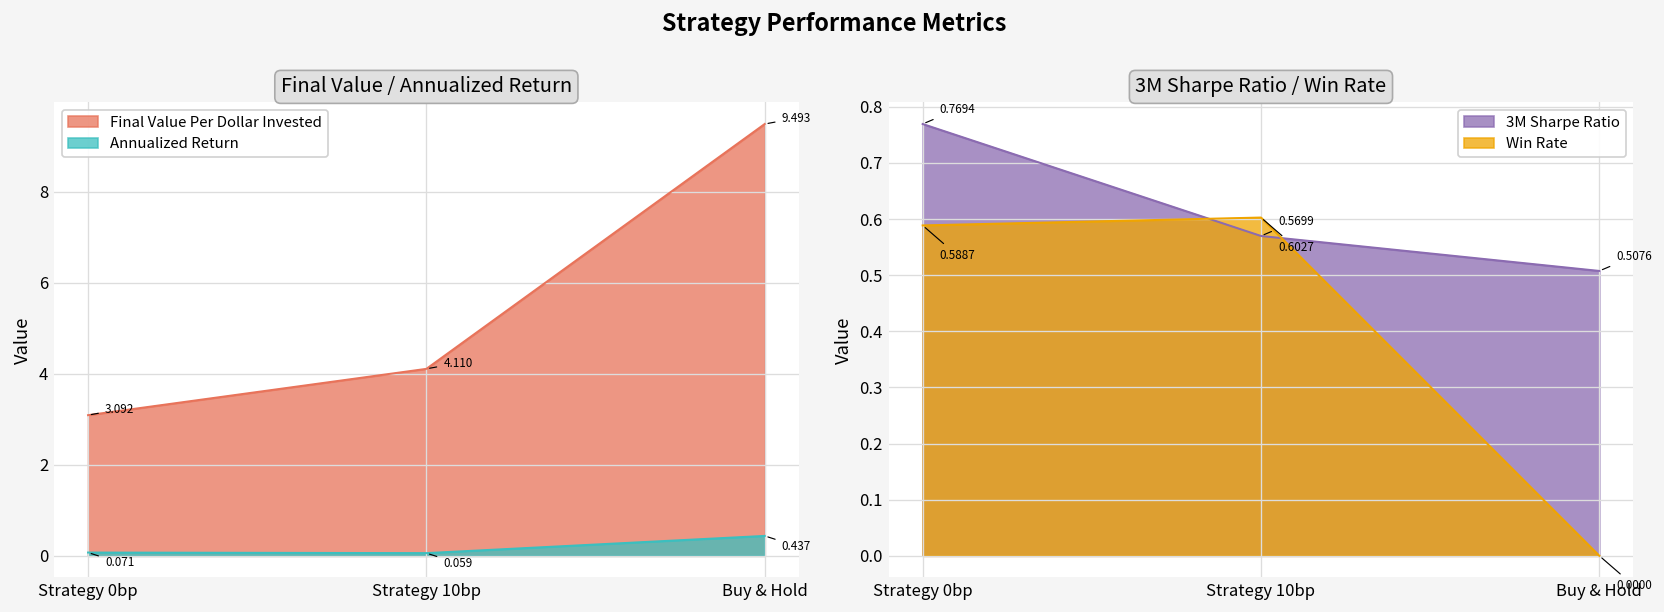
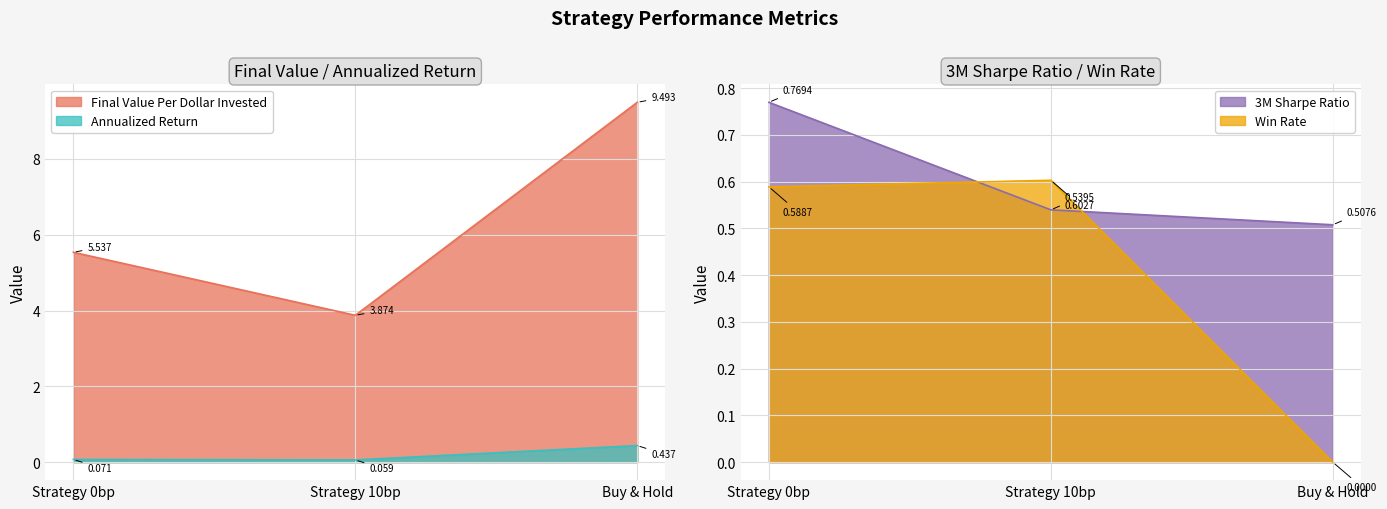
  {
    "Final Value / Annualized Return": {
      "Final Value Per Dollar Invested": {
-       "Strategy 0bp": 3.092,
-       "Strategy 10bp": 4.110,
+       "Strategy 0bp": 5.537,
+       "Strategy 10bp": 3.874,
        "Buy & Hold": 9.493
      },
      "Annualized Return": {
        "Strategy 0bp": 0.071,
        "Strategy 10bp": 0.059,
        "Buy & Hold": 0.437
      }
    },
    "3M Sharpe Ratio / Win Rate": {
      "3M Sharpe Ratio": {
        "Strategy 0bp": 0.7694,
-       "Strategy 10bp": 0.5699,
+       "Strategy 10bp": 0.5395,
        "Buy & Hold": 0.5076
      },
      "Win Rate": {
        "Strategy 0bp": 0.5887,
        "Buy & Hold": 0.0000
      }
    }
  }
